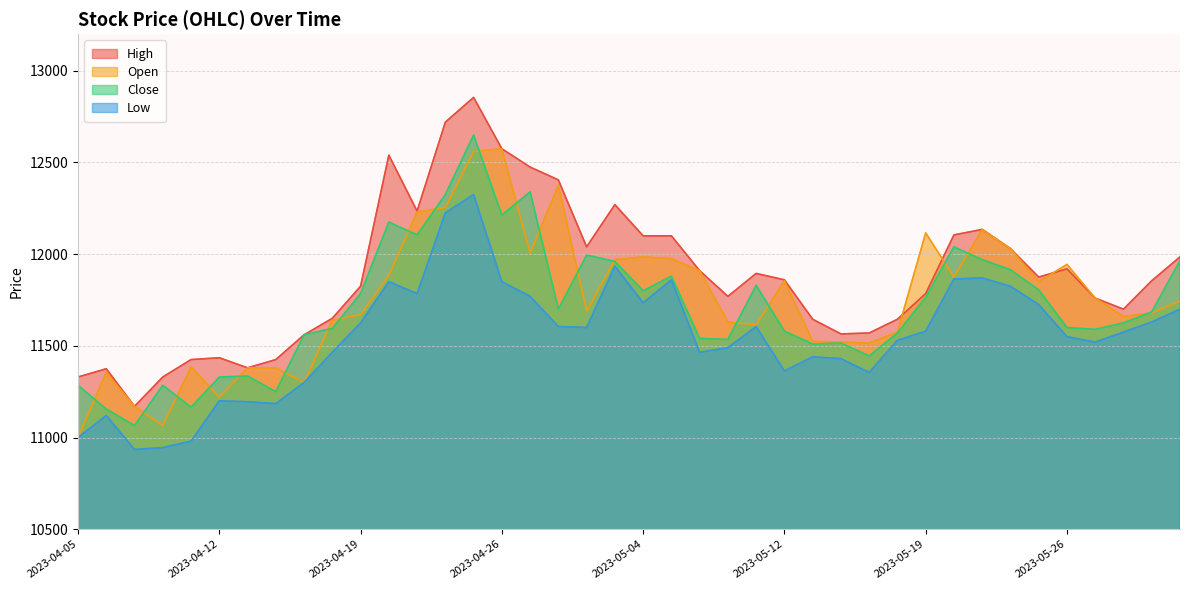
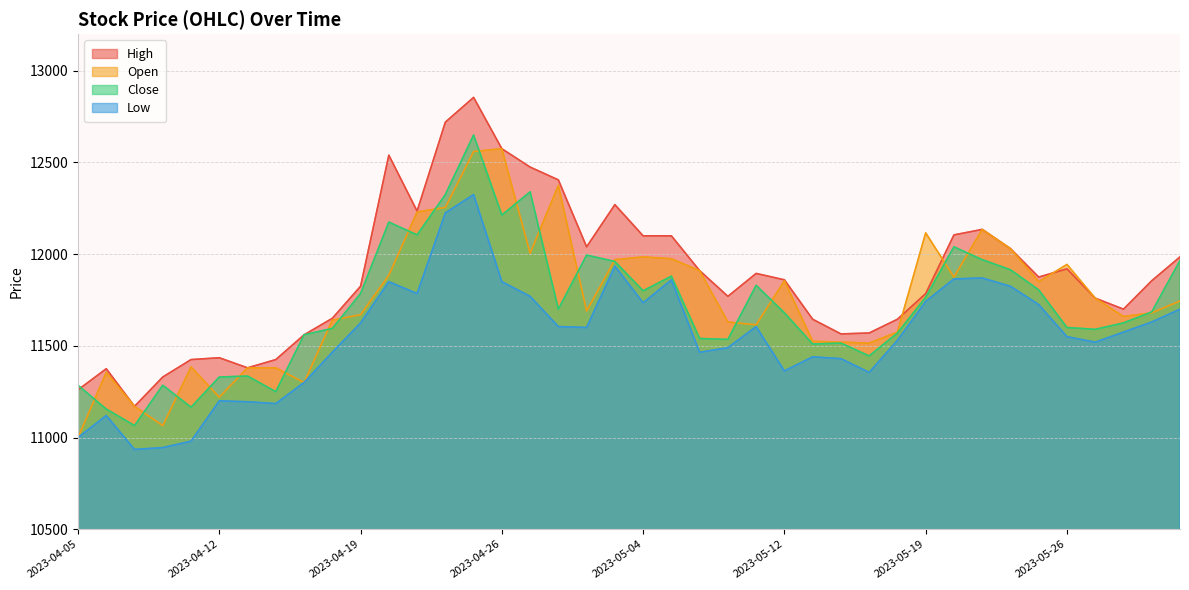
  {
    "High": {
-     "2023-04-05": 11330,
+     "2023-04-05": 11260,
      "2023-04-12": 11440,
      "2023-04-19": 11830,
      "2023-05-04": 12100,
      "2023-05-19": 11790,
      "2023-05-26": 11920
    },
    "Open": {
      "2023-04-12": 11220,
      "2023-04-19": 11670,
      "2023-05-04": 11990,
      "2023-05-19": 12120,
      "2023-05-26": 11940
    },
    "Close": {
      "2023-04-05": 11290,
      "2023-04-12": 11330,
      "2023-04-19": 11790,
      "2023-04-26": 12210,
      "2023-05-04": 11800,
-     "2023-05-12": 11580,
+     "2023-05-12": 11680,
      "2023-05-19": 11770,
      "2023-05-26": 11600
    },
    "Low": {
      "2023-04-12": 11200,
      "2023-04-19": 11630,
      "2023-04-26": 11850,
      "2023-05-04": 11740,
      "2023-05-12": 11360,
-     "2023-05-19": 11580,
+     "2023-05-19": 11740,
      "2023-05-26": 11550
    }
  }
